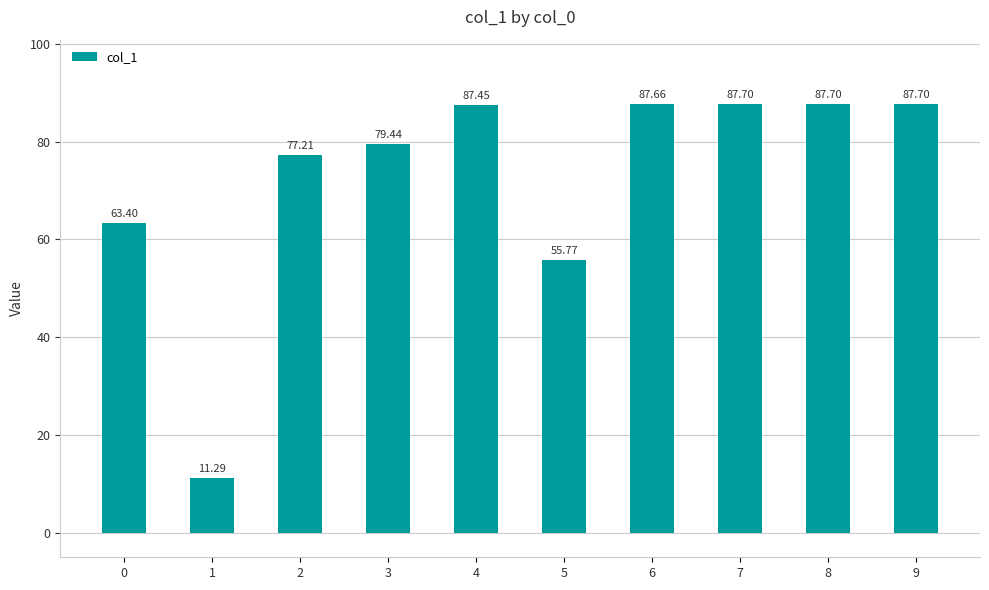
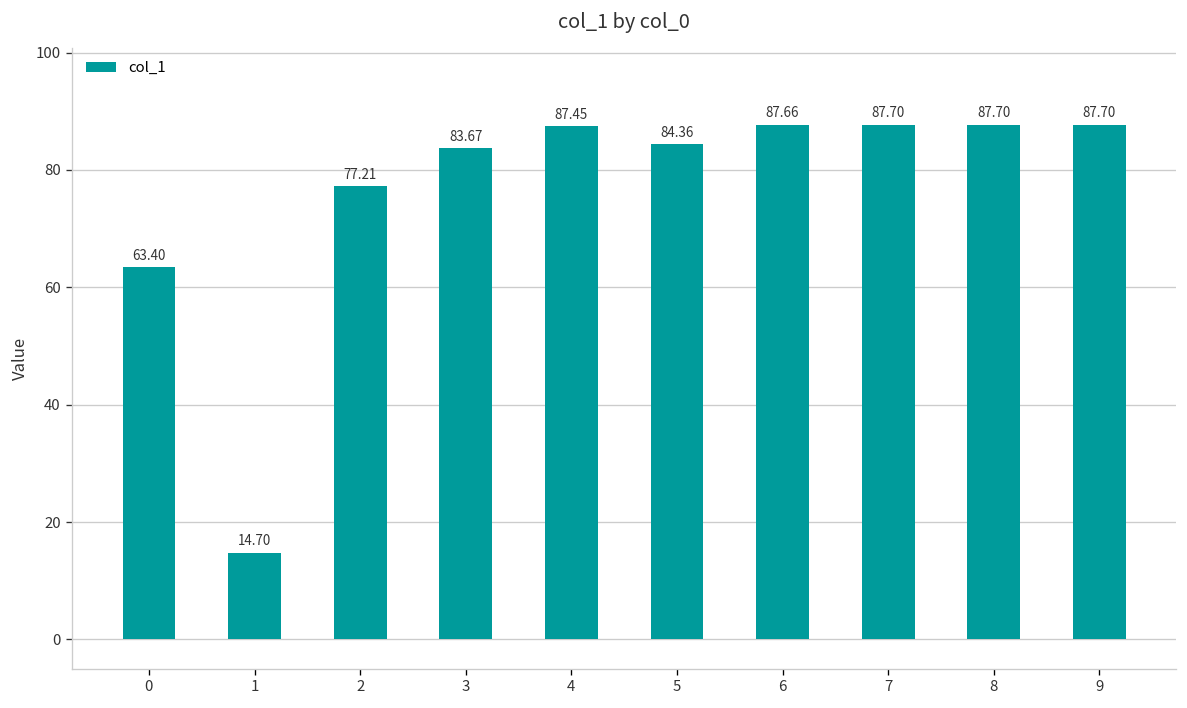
  {
    "0": 63.40,
-   "1": 11.29,
+   "1": 14.70,
    "2": 77.21,
-   "3": 79.44,
+   "3": 83.67,
    "4": 87.45,
-   "5": 55.77,
+   "5": 84.36,
    "6": 87.66,
    "7": 87.70,
    "8": 87.70,
    "9": 87.70
  }
